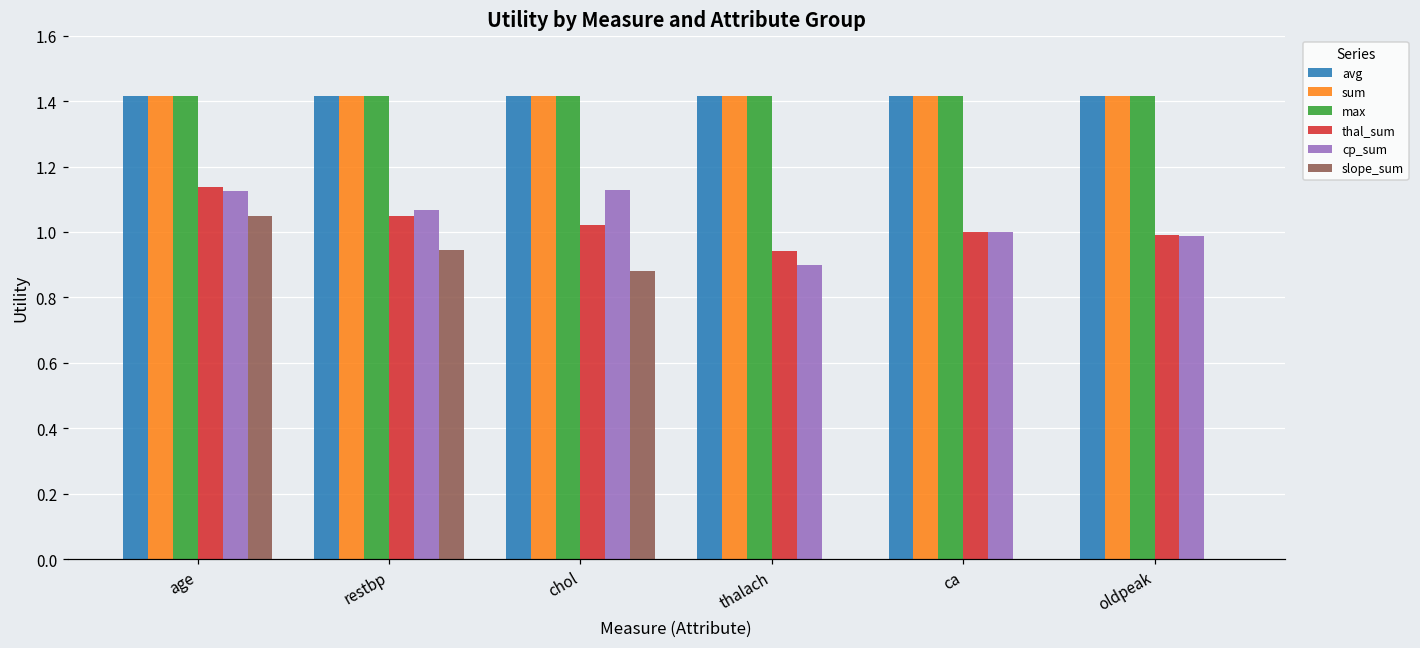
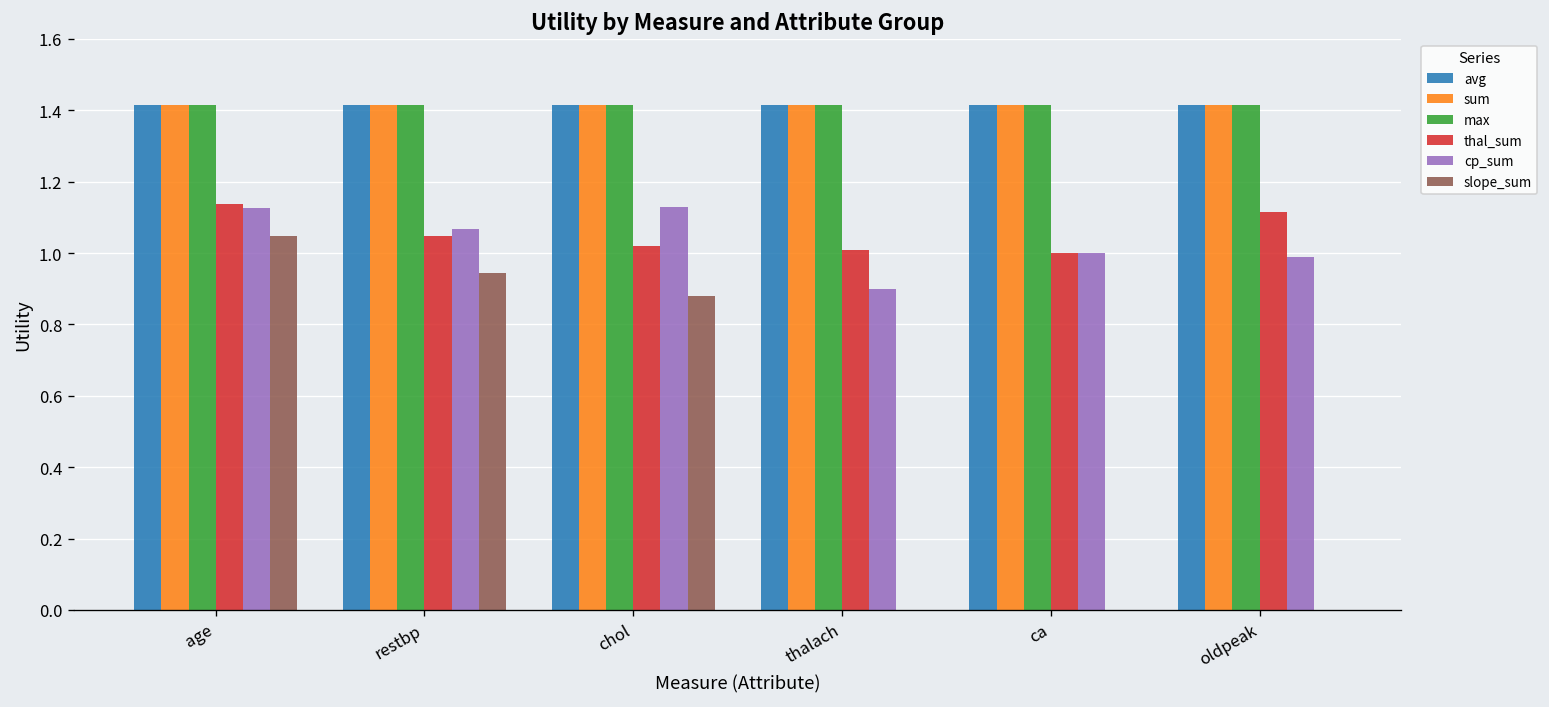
  {
    "avg": {
      "age": 1.41,
      "restbp": 1.41,
      "chol": 1.41,
      "thalach": 1.41,
      "ca": 1.41,
      "oldpeak": 1.41
    },
    "sum": {
      "age": 1.41,
      "restbp": 1.41,
      "chol": 1.41,
      "thalach": 1.41,
      "ca": 1.41,
      "oldpeak": 1.41
    },
    "max": {
      "age": 1.41,
      "restbp": 1.41,
      "chol": 1.41,
      "thalach": 1.41,
      "ca": 1.41,
      "oldpeak": 1.41
    },
    "thal_sum": {
      "age": 1.14,
      "restbp": 1.05,
      "chol": 1.02,
-     "thalach": 0.94,
+     "thalach": 1.01,
      "ca": 1.00,
-     "oldpeak": 0.99
+     "oldpeak": 1.12
    },
    "cp_sum": {
      "age": 1.13,
      "restbp": 1.07,
      "chol": 1.13,
      "thalach": 0.90,
      "ca": 1.00,
      "oldpeak": 0.99
    },
    "slope_sum": {
      "age": 1.05,
      "restbp": 0.94,
      "chol": 0.88,
      "thalach": 0.00,
      "ca": 0.00,
      "oldpeak": 0.00
    }
  }
